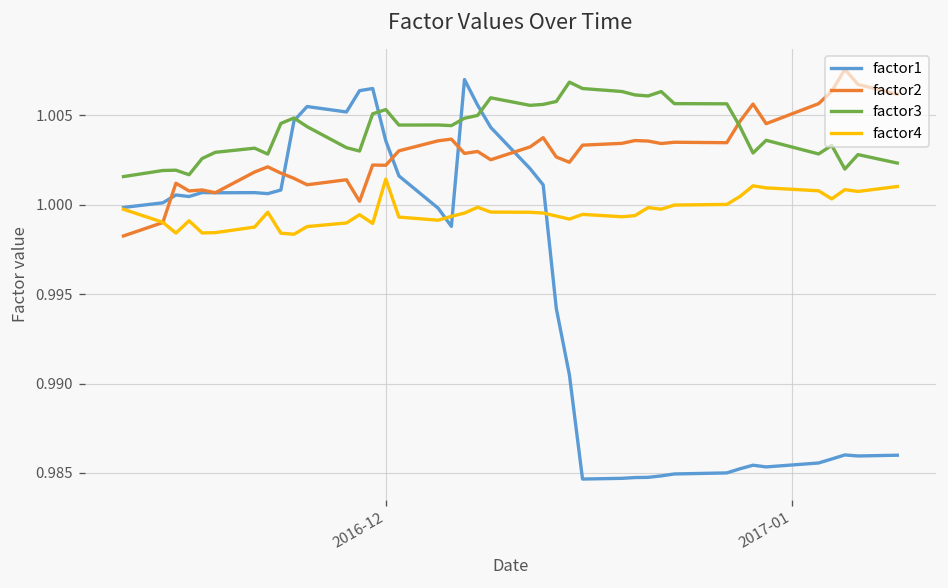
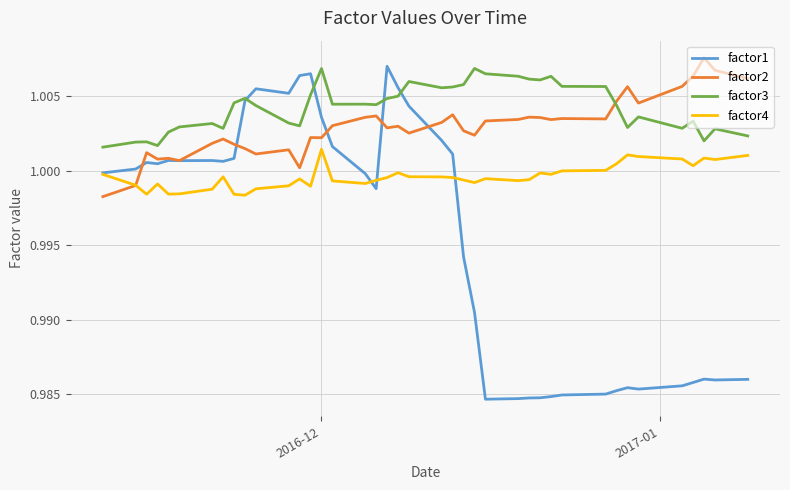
  {
    "factor1": {
      "2016-12": 1.0036
    },
    "factor2": {
      "2016-12": 1.0022
    },
    "factor3": {
-     "2016-12": 1.0053
+     "2016-12": 1.0069
    },
    "factor4": {
      "2016-12": 1.0014
    }
  }
